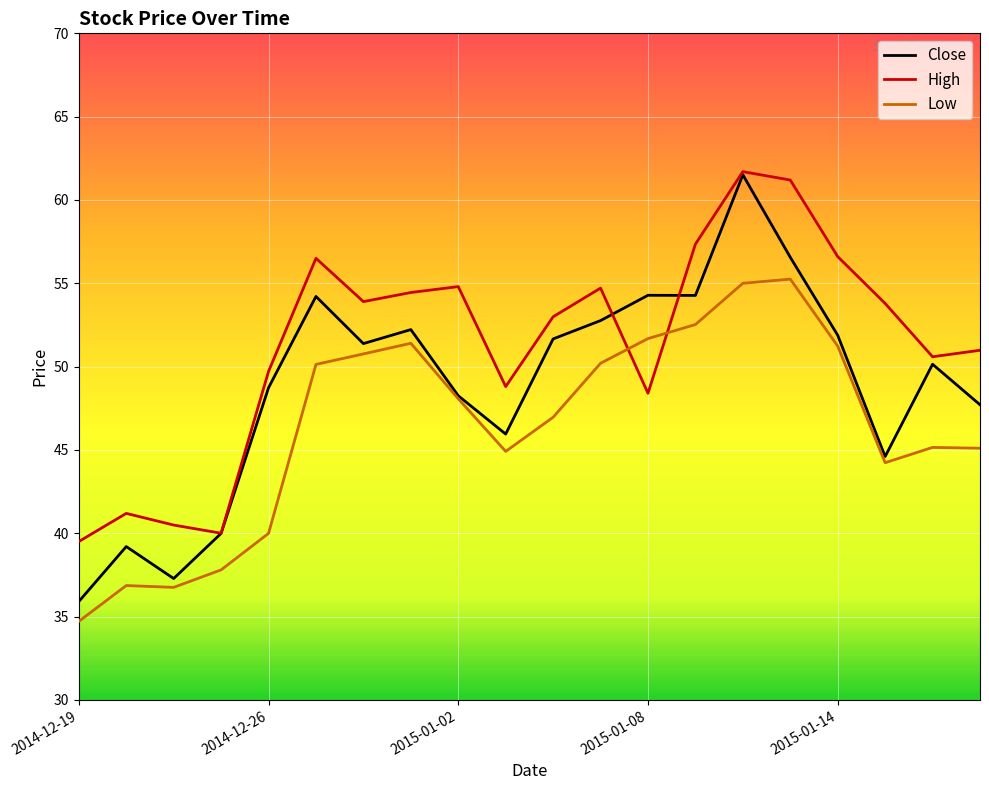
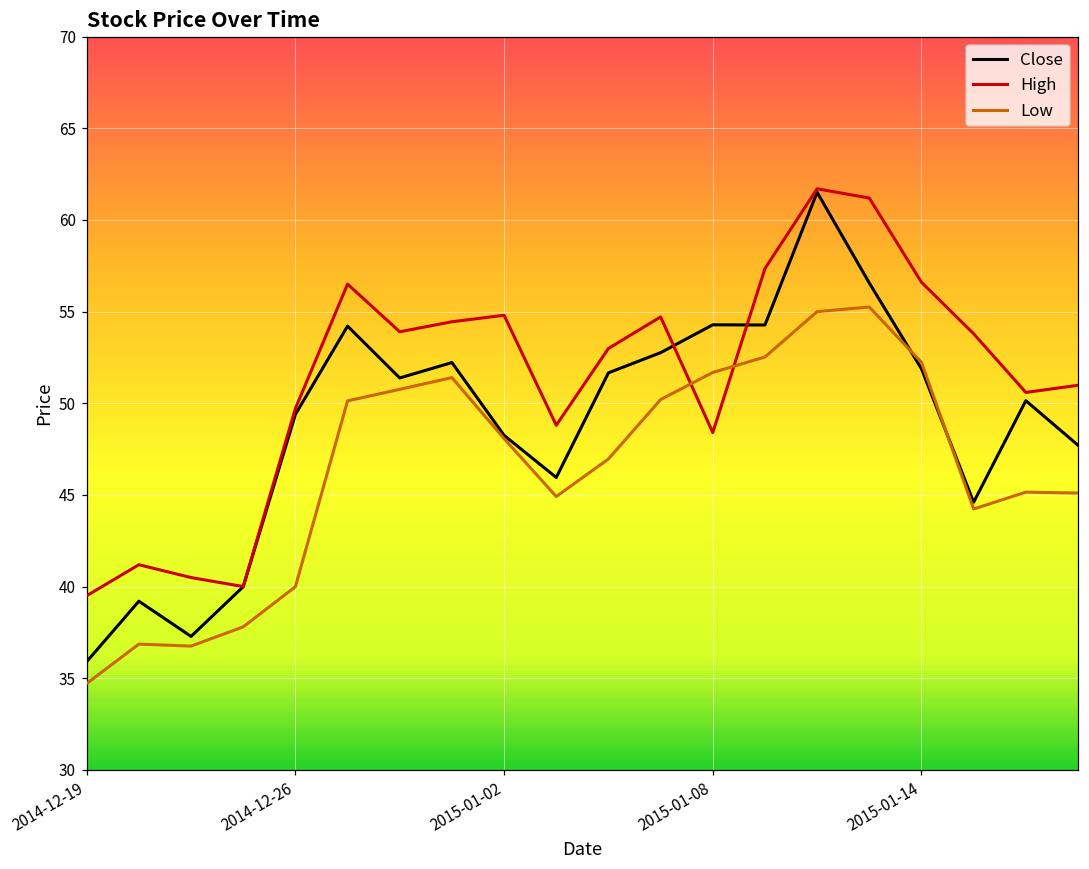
  {
    "Close": {
      "2014-12-19": 35.9,
-     "2014-12-26": 48.7,
+     "2014-12-26": 49.4,
      "2015-01-02": 48.3,
      "2015-01-08": 54.3,
      "2015-01-14": 51.9
    },
    "High": {
      "2014-12-19": 39.5,
      "2014-12-26": 49.7,
      "2015-01-02": 54.8,
      "2015-01-08": 48.4,
      "2015-01-14": 56.6
    },
    "Low": {
      "2014-12-19": 34.7,
      "2014-12-26": 40.0,
      "2015-01-02": 48.1,
      "2015-01-08": 51.7,
-     "2015-01-14": 51.2
+     "2015-01-14": 52.2
    }
  }
